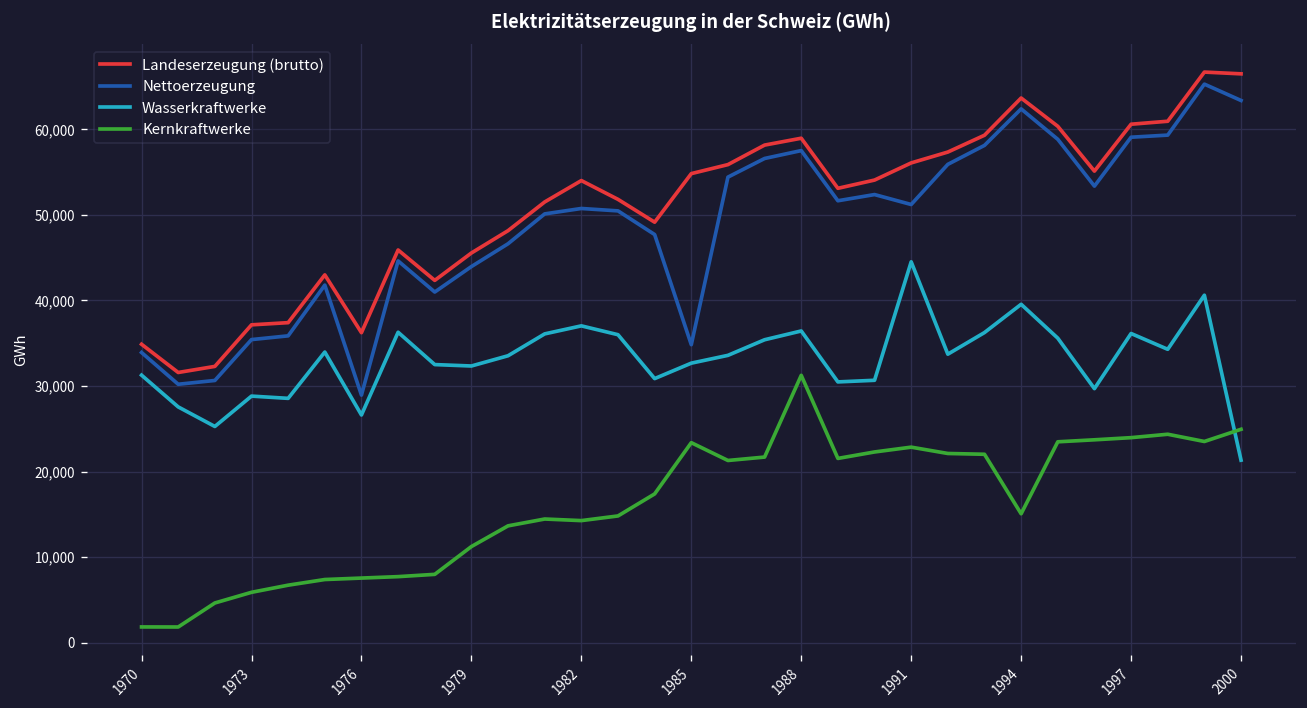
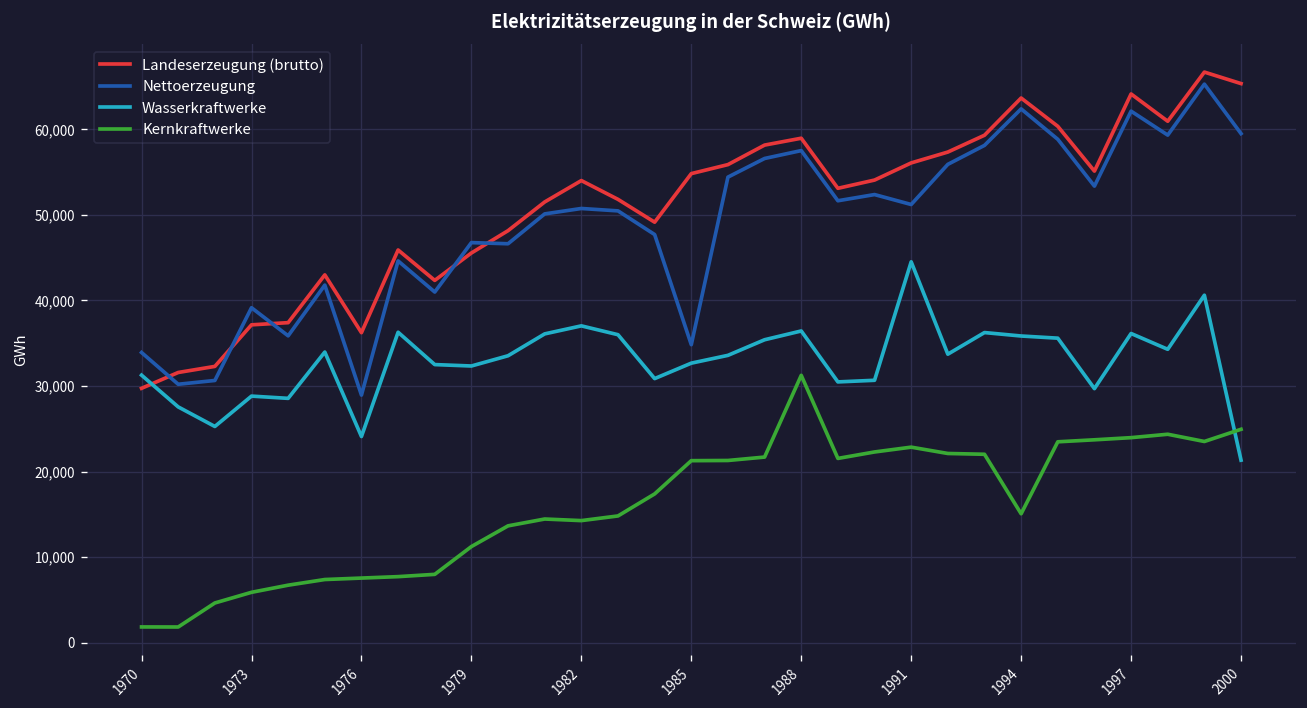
  {
    "Landeserzeugung (brutto)": {
-     "1970": "35,000",
+     "1970": "30,000",
      "1973": "37,000",
      "1976": "36,000",
      "1979": "46,000",
      "1982": "54,000",
      "1985": "55,000",
      "1988": "59,000",
      "1991": "56,000",
      "1994": "64,000",
-     "1997": "61,000",
-     "2000": "66,000"
+     "1997": "64,000",
+     "2000": "65,000"
    },
    "Nettoerzeugung": {
      "1970": "34,000",
-     "1973": "35,000",
+     "1973": "39,000",
      "1976": "29,000",
-     "1979": "44,000",
+     "1979": "47,000",
      "1982": "51,000",
      "1985": "35,000",
      "1988": "58,000",
      "1991": "51,000",
      "1994": "62,000",
-     "1997": "59,000",
-     "2000": "63,000"
+     "1997": "62,000",
+     "2000": "60,000"
    },
    "Wasserkraftwerke": {
      "1970": "31,000",
      "1973": "29,000",
-     "1976": "27,000",
+     "1976": "24,000",
      "1979": "32,000",
      "1982": "37,000",
      "1985": "33,000",
      "1988": "36,000",
      "1991": "45,000",
-     "1994": "40,000",
+     "1994": "36,000",
      "1997": "36,000",
      "2000": "21,000"
    },
    "Kernkraftwerke": {
      "1970": "2,000",
      "1973": "6,000",
      "1976": "8,000",
      "1979": "11,000",
      "1982": "14,000",
-     "1985": "23,000",
+     "1985": "21,000",
      "1988": "31,000",
      "1991": "23,000",
      "1994": "15,000",
      "1997": "24,000",
      "2000": "25,000"
    }
  }
